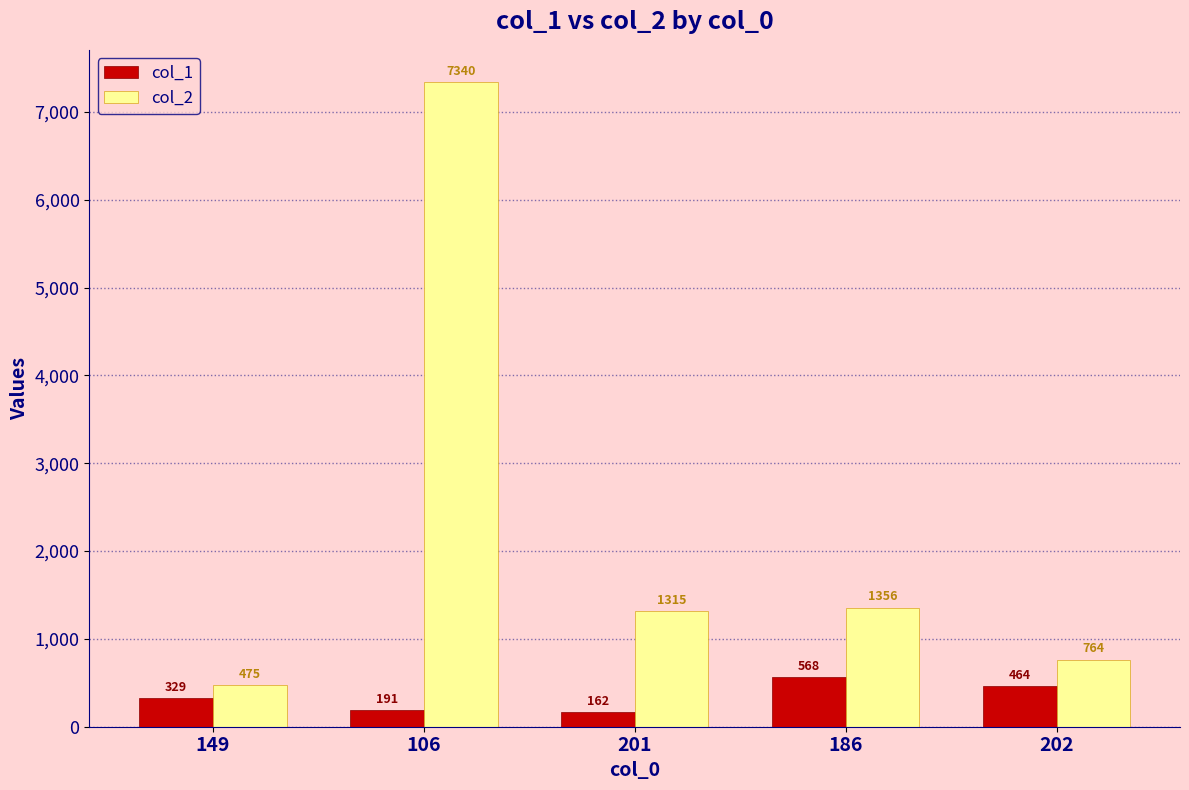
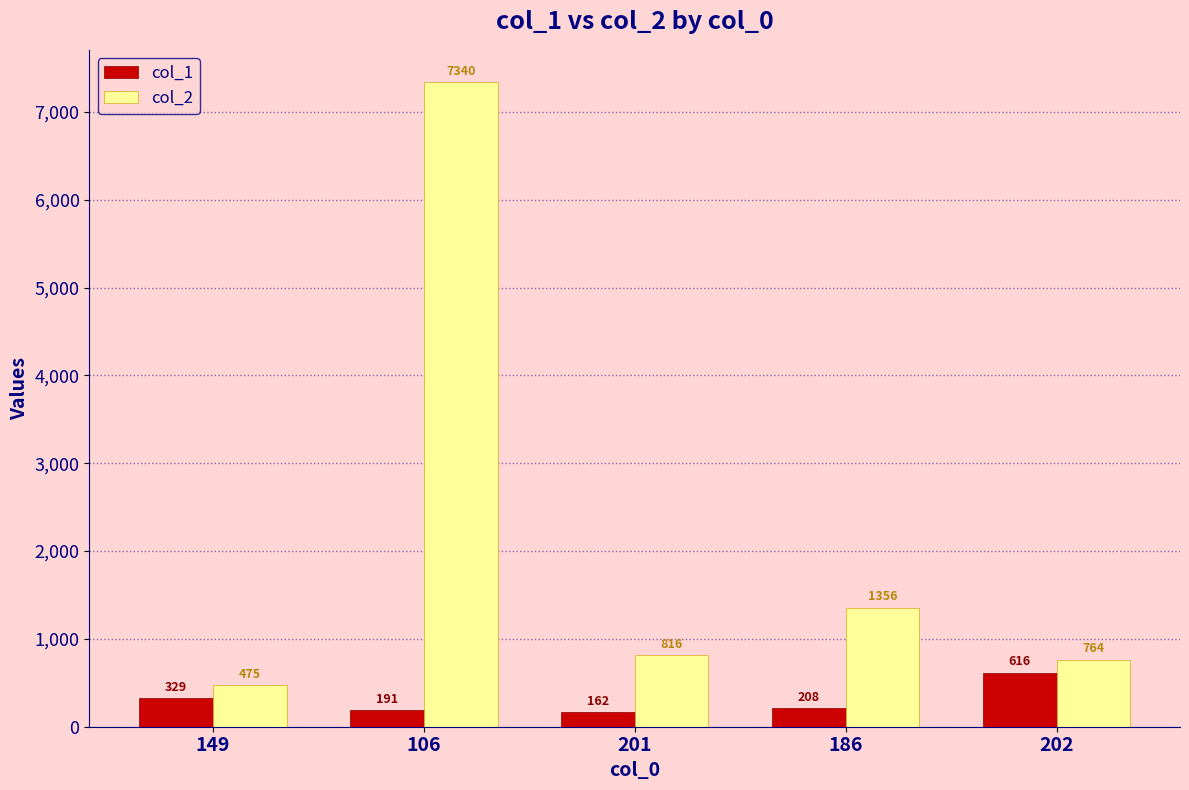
  {
    "col_1": {
      "149": 329,
      "106": 191,
      "201": 162,
-     "186": 568,
-     "202": 464
+     "186": 208,
+     "202": 616
    },
    "col_2": {
      "149": 475,
      "106": 7340,
-     "201": 1315,
+     "201": 816,
      "186": 1356,
      "202": 764
    }
  }
